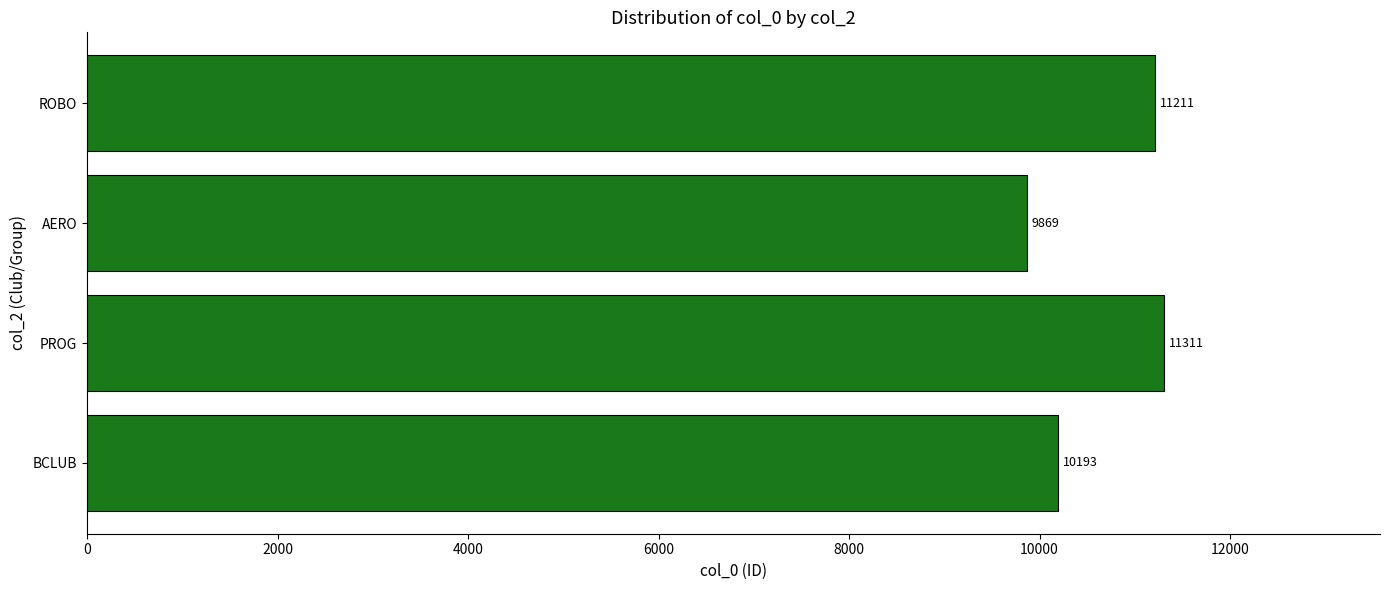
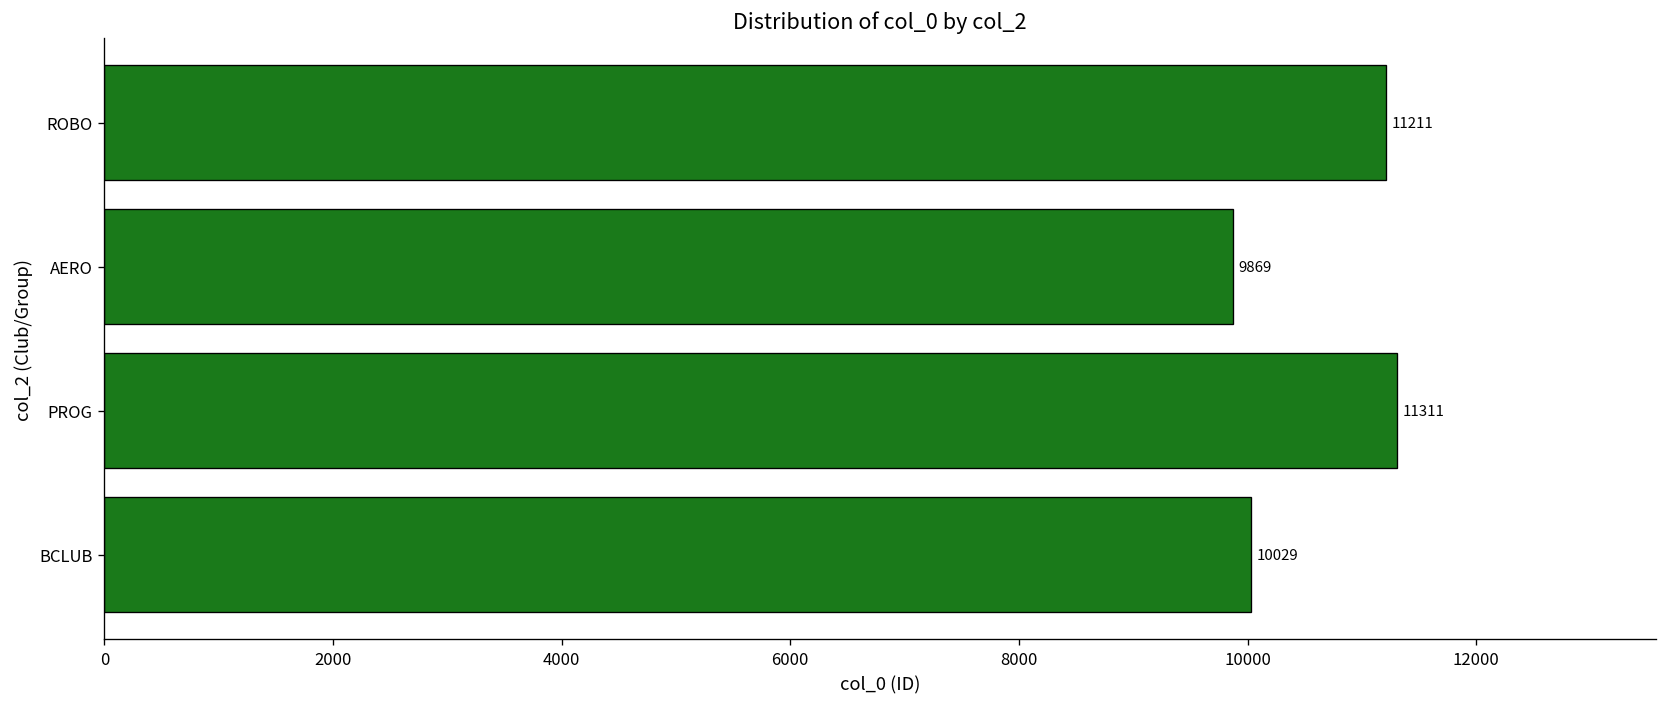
  {
    "ROBO": 11211,
    "AERO": 9869,
    "PROG": 11311,
-   "BCLUB": 10193
+   "BCLUB": 10029
  }
